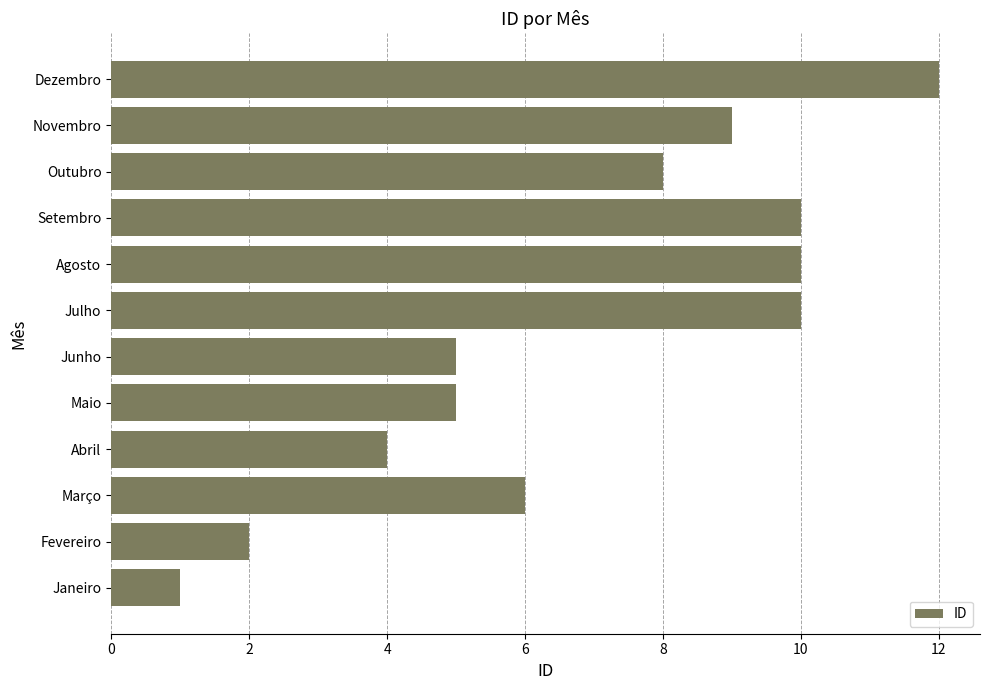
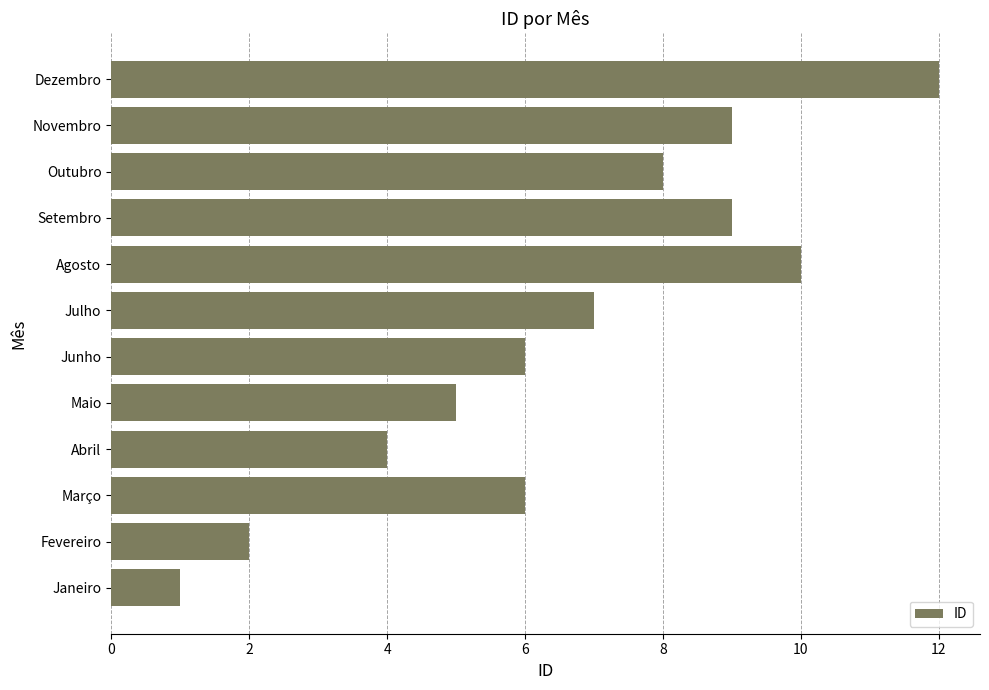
  {
    "Dezembro": 12,
    "Novembro": 9,
    "Outubro": 8,
-   "Setembro": 10,
+   "Setembro": 9,
    "Agosto": 10,
-   "Julho": 10,
-   "Junho": 5,
+   "Julho": 7,
+   "Junho": 6,
    "Maio": 5,
    "Abril": 4,
    "Março": 6,
    "Fevereiro": 2,
    "Janeiro": 1
  }
